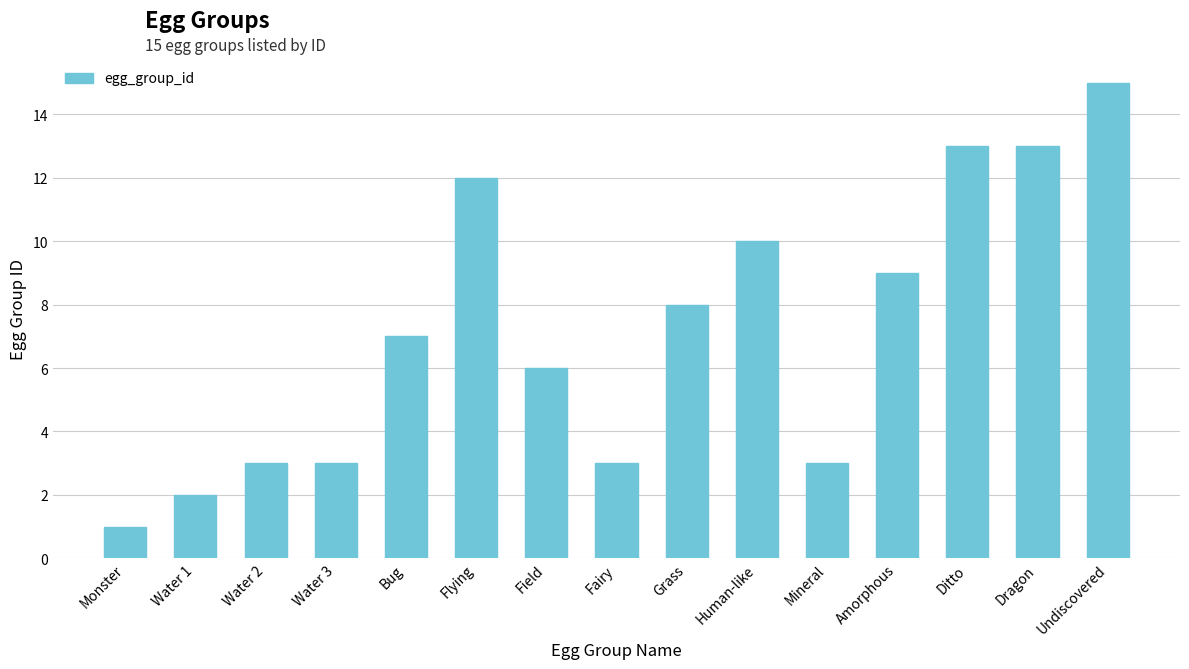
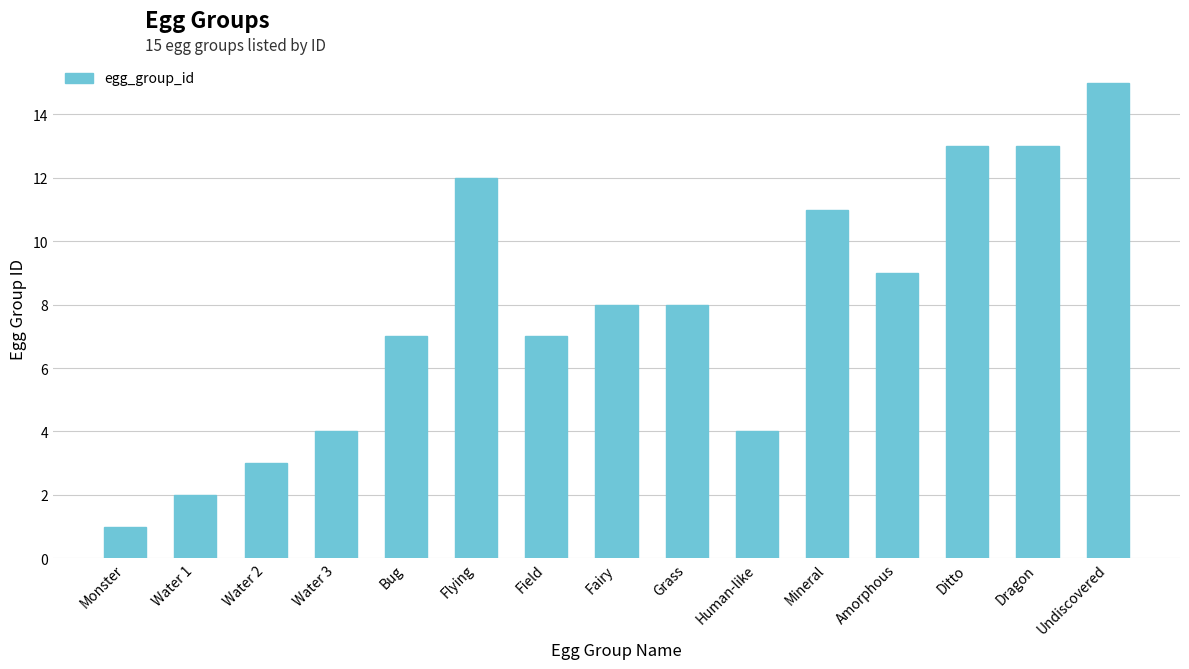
  {
    "Monster": 1,
    "Water 1": 2,
    "Water 2": 3,
-   "Water 3": 3,
+   "Water 3": 4,
    "Bug": 7,
    "Flying": 12,
-   "Field": 6,
-   "Fairy": 3,
+   "Field": 7,
+   "Fairy": 8,
    "Grass": 8,
-   "Human-like": 10,
-   "Mineral": 3,
+   "Human-like": 4,
+   "Mineral": 11,
    "Amorphous": 9,
    "Ditto": 13,
    "Dragon": 13,
    "Undiscovered": 15
  }
